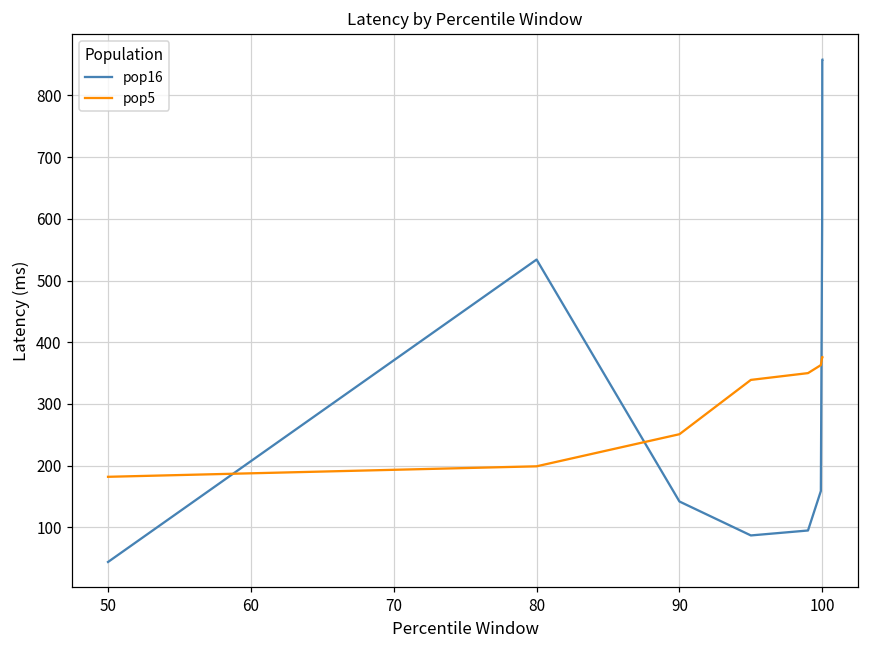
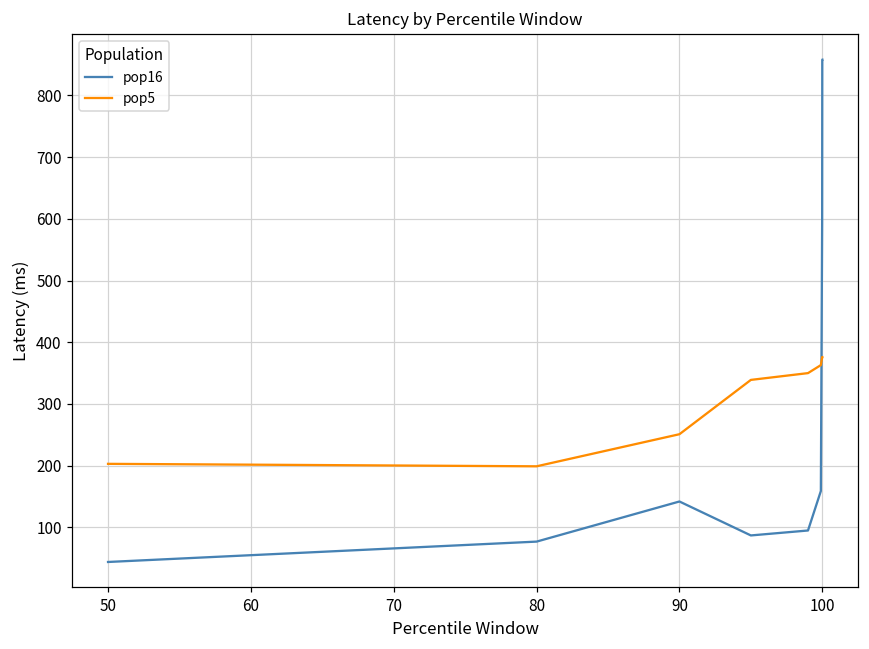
  {
    "pop16": {
      "50": 40,
-     "80": 530,
+     "80": 80,
      "90": 140
    },
    "pop5": {
-     "50": 180,
+     "50": 200,
      "80": 200,
      "90": 250
    }
  }
